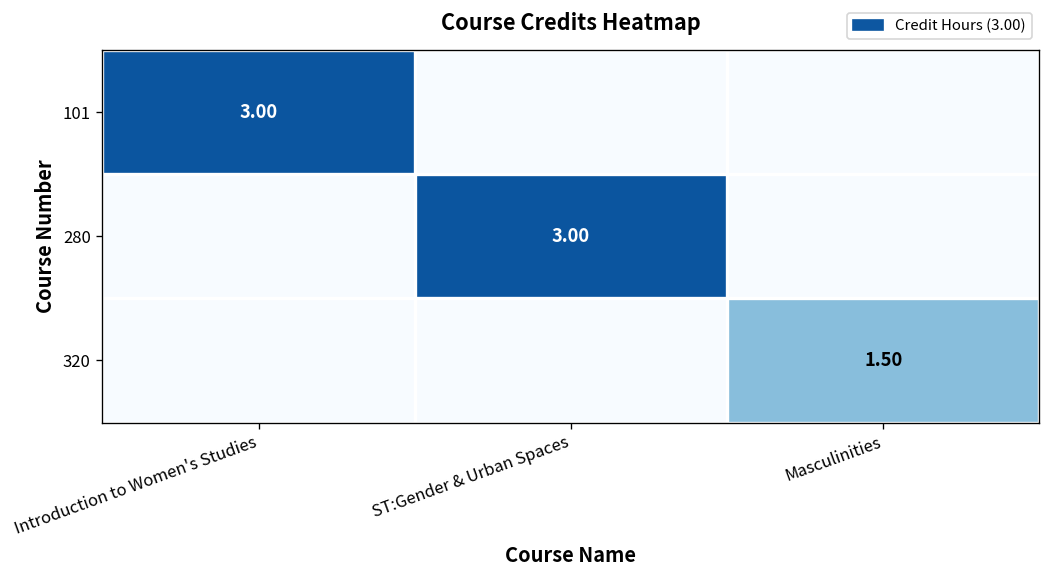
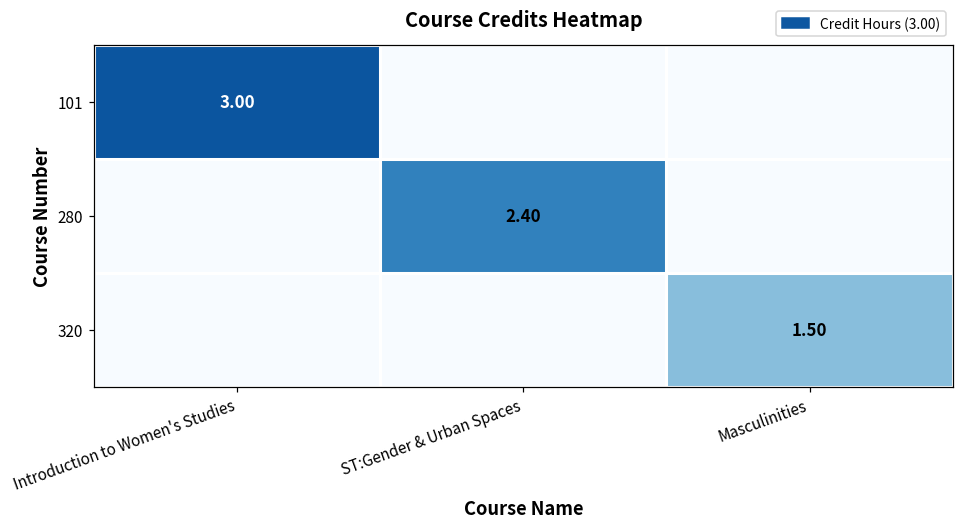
  {
    "101": {
      "Introduction to Women's Studies": 3.00
    },
    "280": {
-     "ST:Gender & Urban Spaces": 3.00
+     "ST:Gender & Urban Spaces": 2.40
    },
    "320": {
      "Masculinities": 1.50
    }
  }
